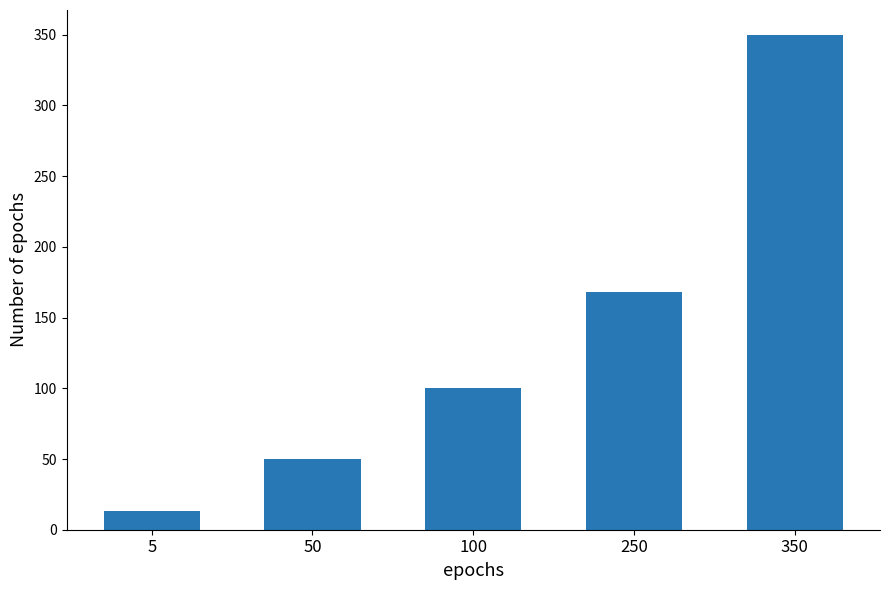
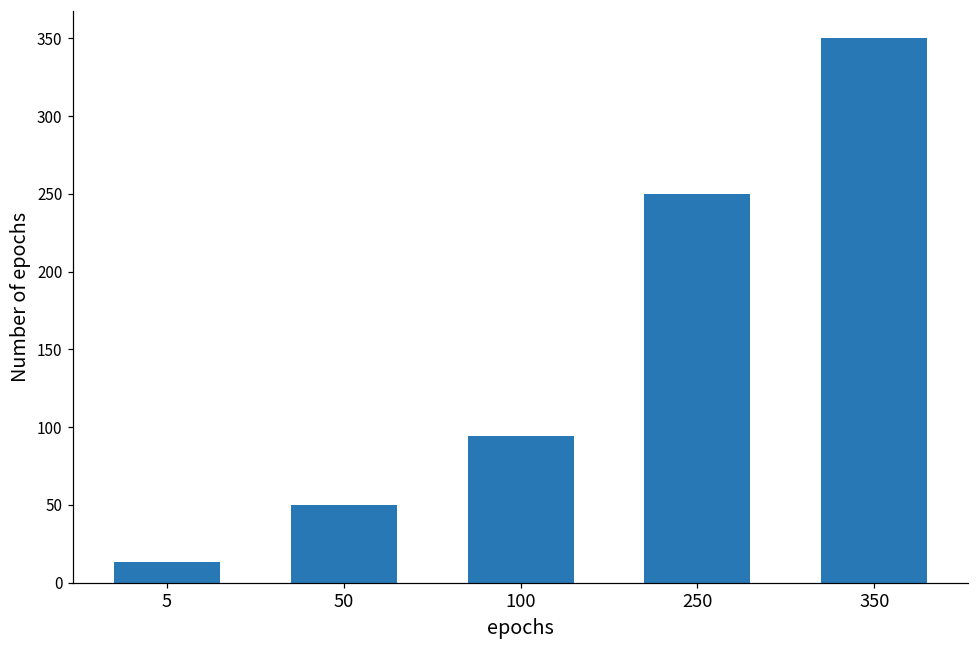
  {
    "5": 13,
    "50": 50,
-   "100": 100,
-   "250": 168,
+   "100": 94,
+   "250": 250,
    "350": 350
  }
